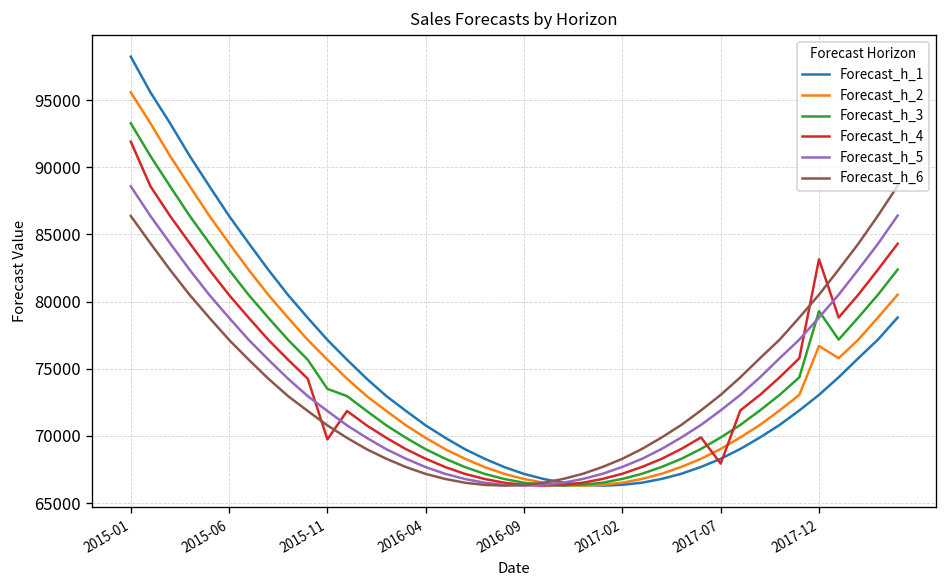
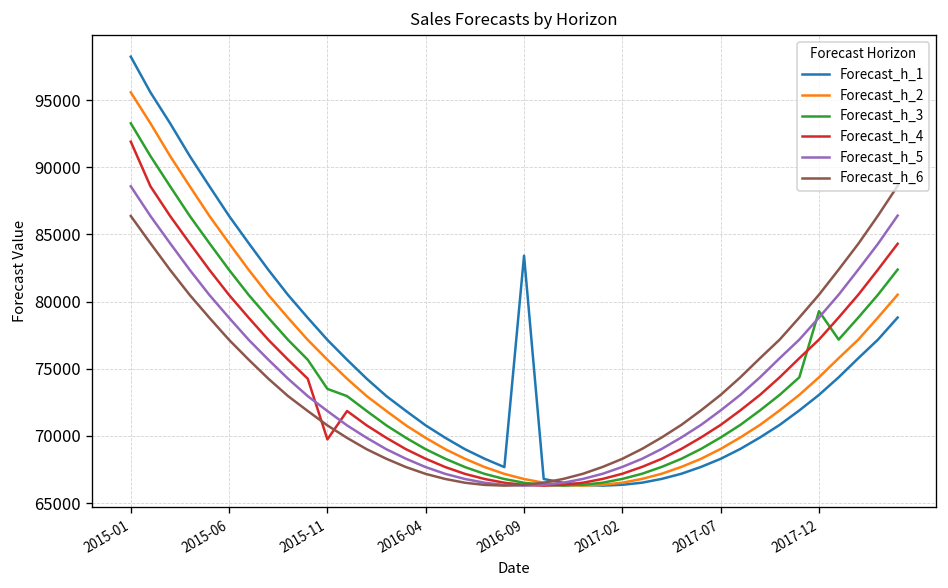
  {
    "Forecast_h_1": {
      "2015-01": 98200,
      "2015-06": 86400,
      "2015-11": 77100,
      "2016-04": 70800,
-     "2016-09": 67200,
+     "2016-09": 83400,
      "2017-07": 68300,
      "2017-12": 73100
    },
    "Forecast_h_2": {
      "2015-01": 95600,
      "2015-06": 84300,
      "2015-11": 75700,
      "2016-04": 69900,
      "2016-09": 66800,
      "2017-07": 69000,
-     "2017-12": 76700
+     "2017-12": 74400
    },
    "Forecast_h_3": {
      "2015-01": 93300,
      "2015-06": 82400,
      "2015-11": 73500,
      "2016-04": 69000,
      "2017-02": 66800,
      "2017-07": 69900,
      "2017-12": 79300
    },
    "Forecast_h_4": {
      "2015-01": 91900,
      "2015-06": 80500,
      "2015-11": 69700,
      "2016-04": 68300,
      "2017-02": 67200,
-     "2017-07": 67900,
-     "2017-12": 83100
+     "2017-07": 70800,
+     "2017-12": 77200
    },
    "Forecast_h_5": {
      "2015-01": 88600,
      "2015-06": 78800,
      "2015-11": 71900,
      "2016-04": 67700,
      "2017-02": 67700,
      "2017-07": 71900,
      "2017-12": 78800
    },
    "Forecast_h_6": {
      "2015-01": 86400,
      "2015-06": 77100,
      "2015-11": 70800,
      "2016-04": 67200,
      "2017-02": 68300,
      "2017-07": 73100,
      "2017-12": 80500
    }
  }
